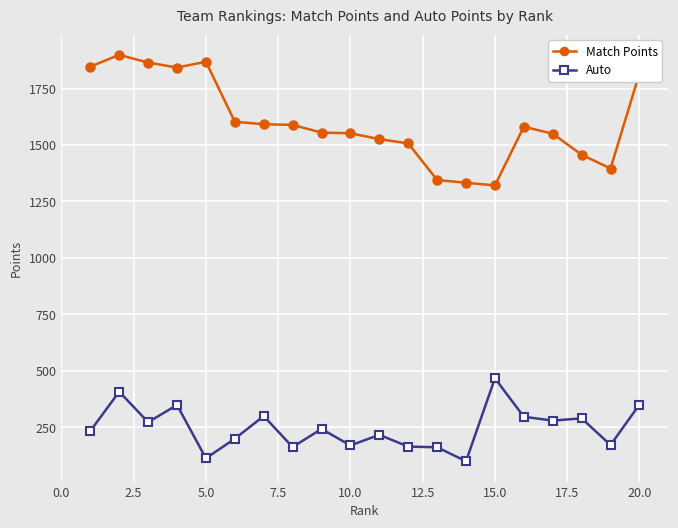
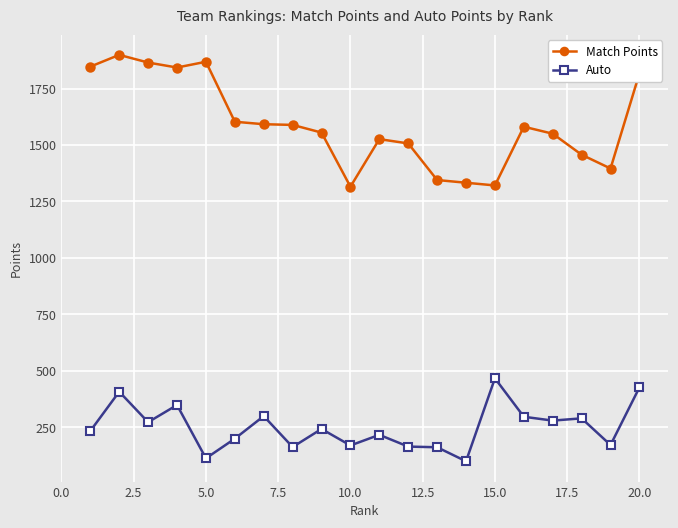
  {
    "Match Points": {
      "5.0": 1870,
-     "10.0": 1550,
+     "10.0": 1320,
      "15.0": 1320
    },
    "Auto": {
      "5.0": 110,
      "10.0": 170,
      "15.0": 470,
-     "20.0": 350
+     "20.0": 430
    }
  }
